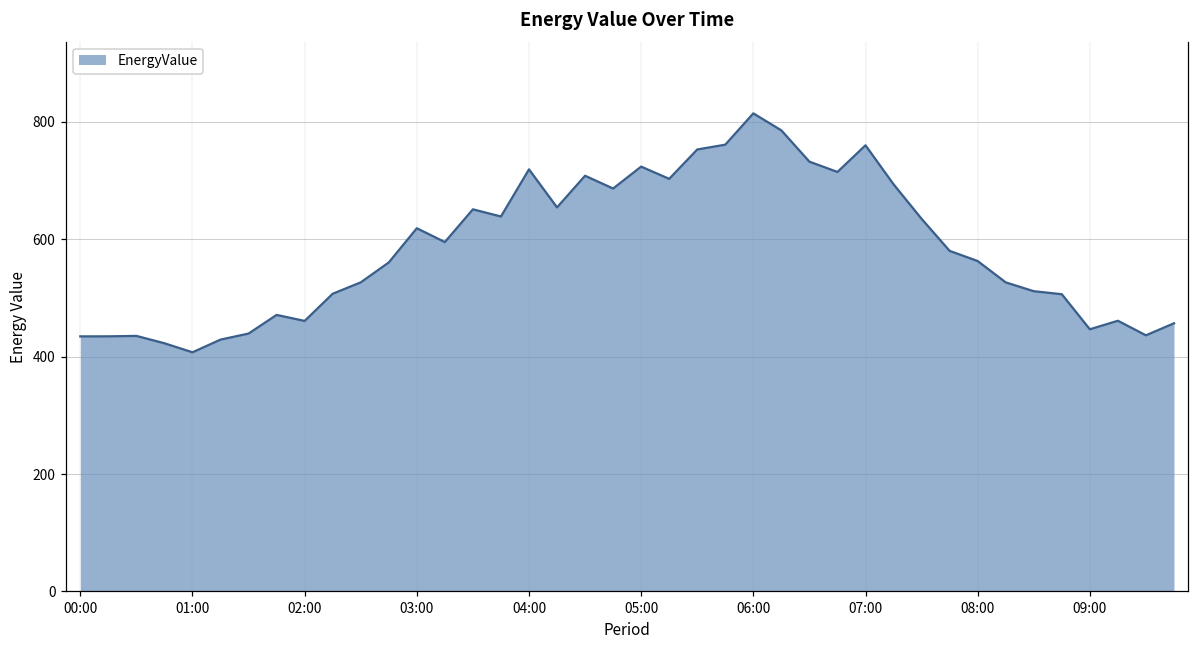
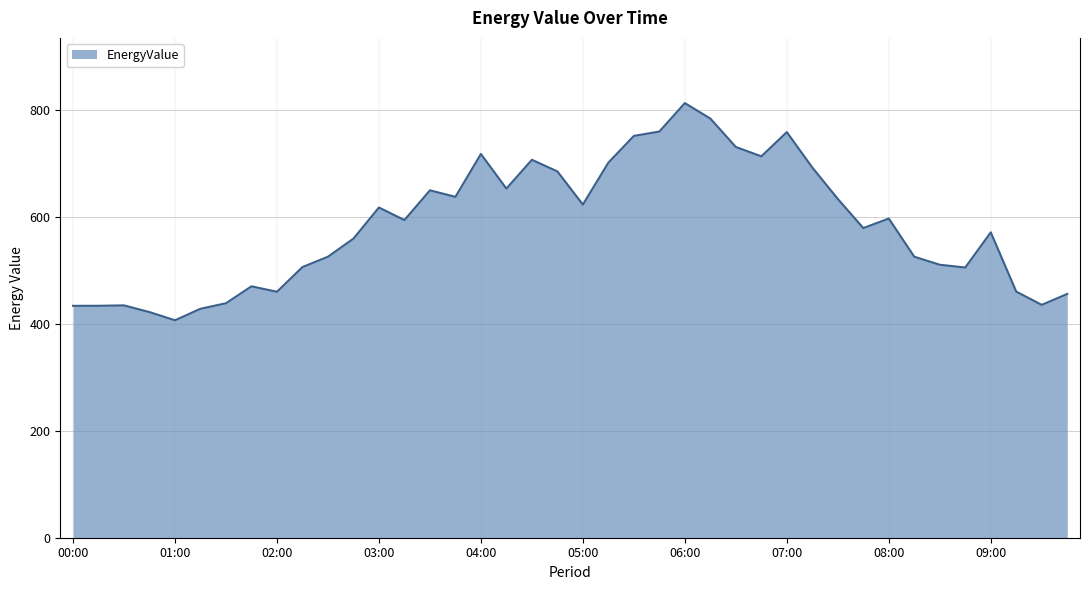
  {
    "00:00": 430,
    "01:00": 410,
    "02:00": 460,
    "03:00": 620,
    "04:00": 720,
-   "05:00": 720,
+   "05:00": 620,
    "06:00": 810,
    "07:00": 760,
-   "08:00": 560,
-   "09:00": 450
+   "08:00": 600,
+   "09:00": 570
  }
